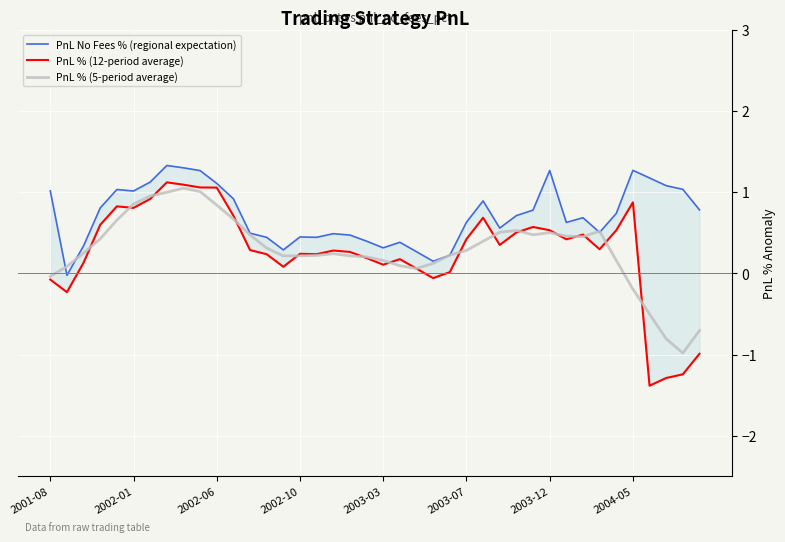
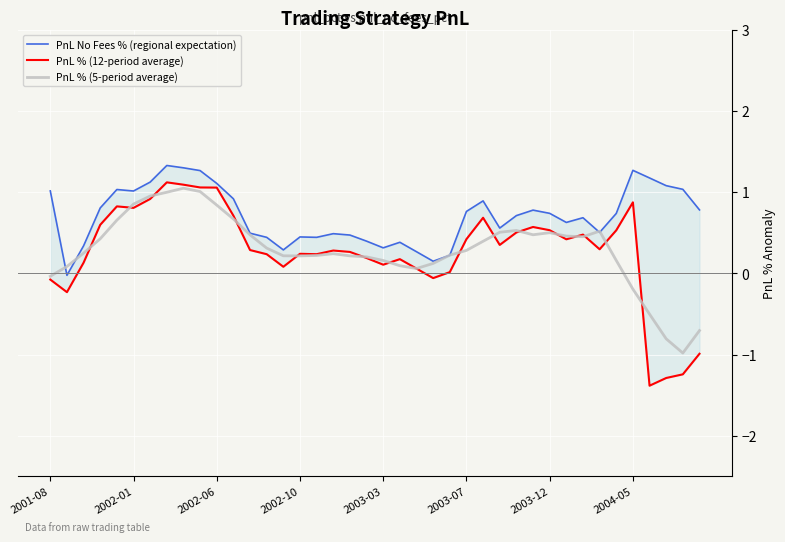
  {
    "PnL No Fees % (regional expectation)": {
      "2001-08": 1.0,
      "2002-01": 1.0,
      "2002-06": 1.1,
      "2002-10": 0.4,
      "2003-03": 0.3,
-     "2003-07": 0.6,
-     "2003-12": 1.3,
+     "2003-07": 0.8,
+     "2003-12": 0.7,
      "2004-05": 1.3
    },
    "PnL % (12-period average)": {
      "2001-08": -0.1,
      "2002-01": 0.8,
      "2002-06": 1.1,
      "2003-03": 0.1,
      "2003-07": 0.4,
      "2004-05": 0.9
    },
    "PnL % (5-period average)": {
      "2001-08": 0.0,
      "2002-01": 0.9,
      "2002-06": 0.8,
      "2003-03": 0.2,
      "2003-07": 0.3,
      "2004-05": -0.2
    }
  }
